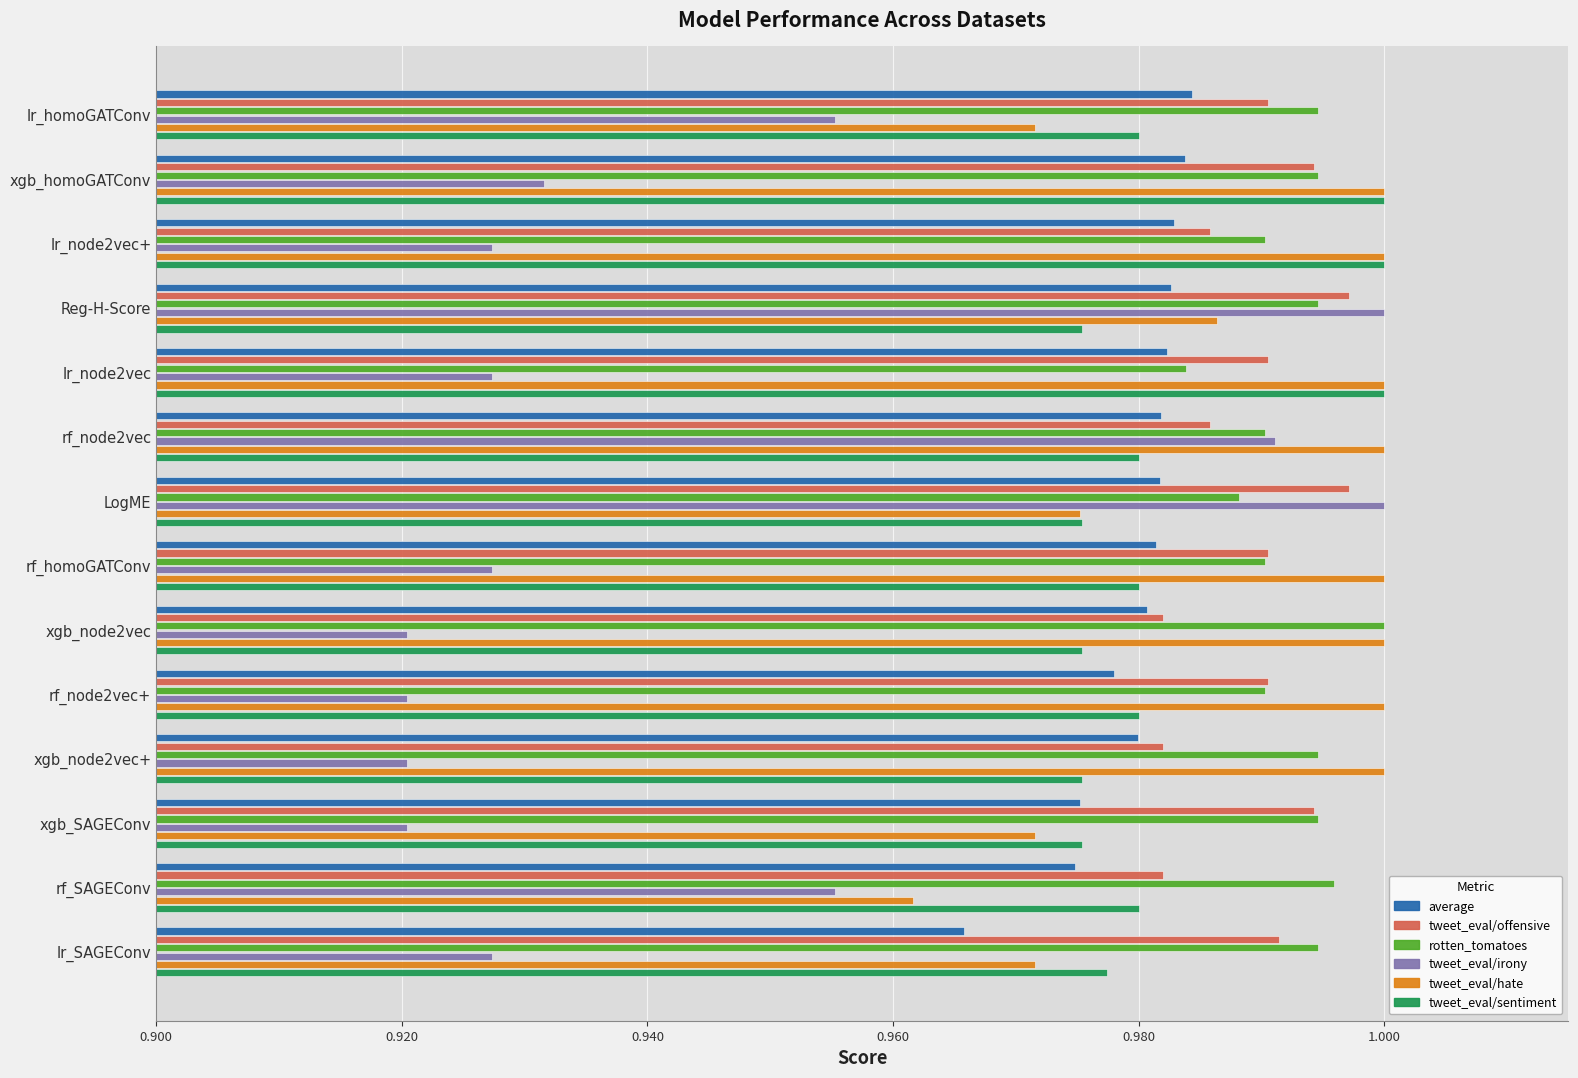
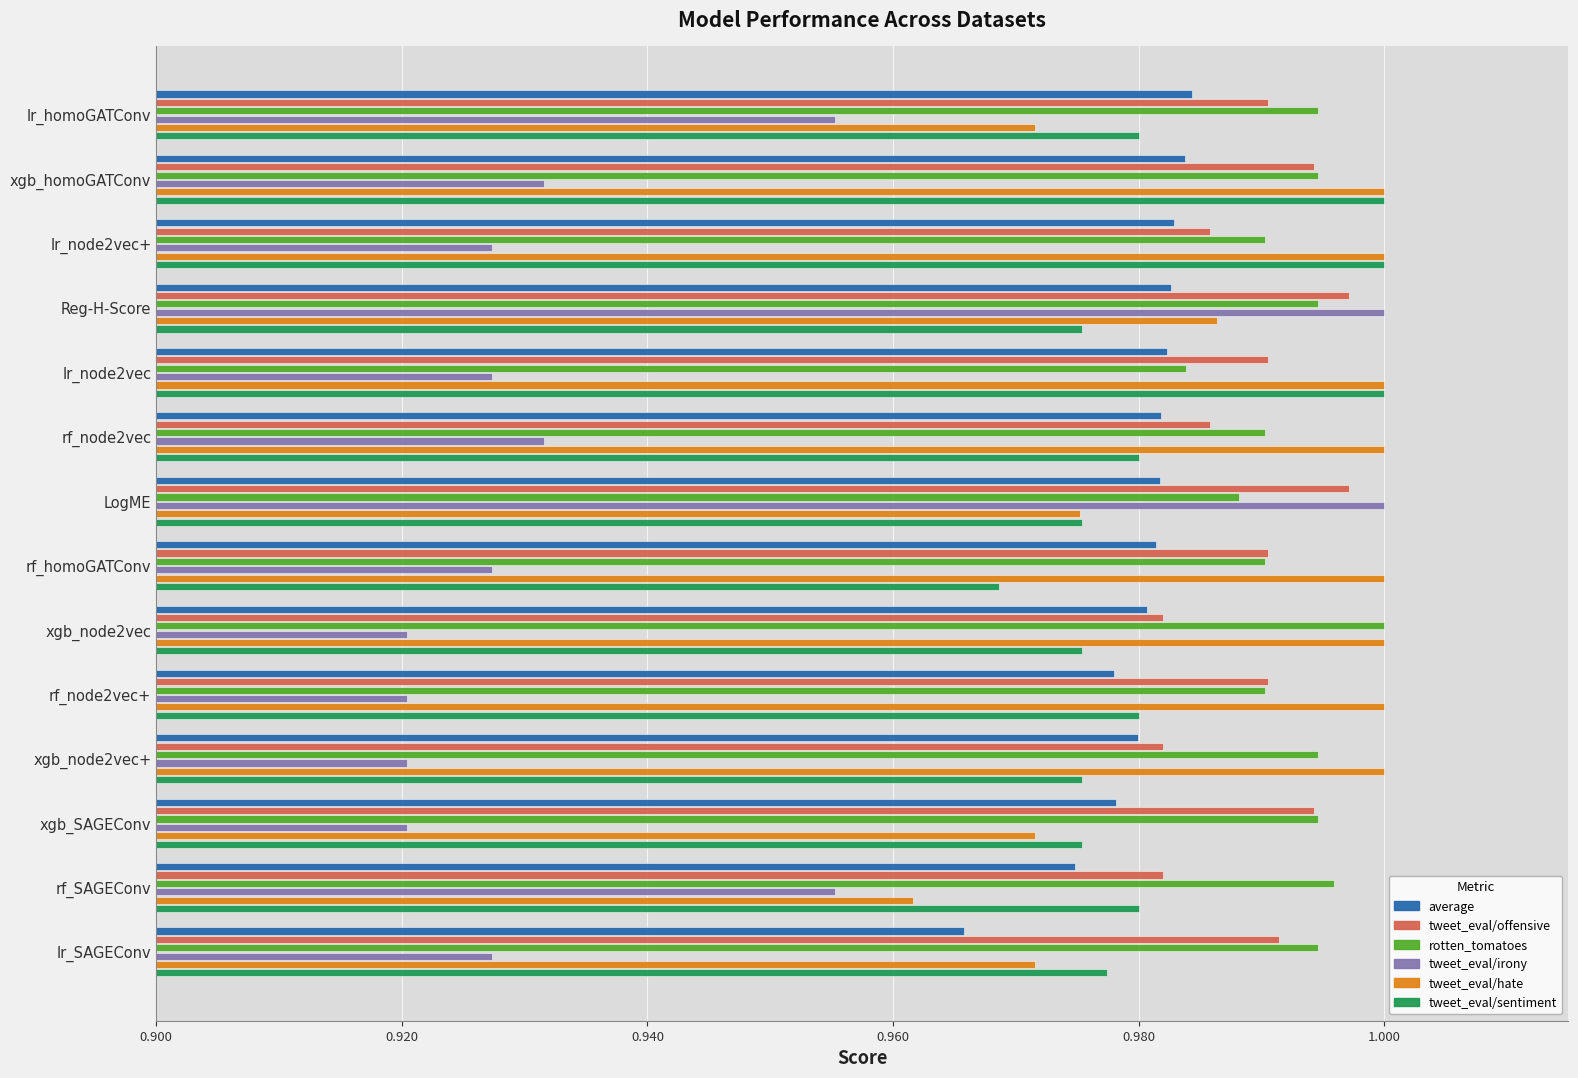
  {
    "average": {
      "lr_homoGATConv": 0.9843,
      "xgb_homoGATConv": 0.9838,
      "lr_node2vec+": 0.9829,
      "Reg-H-Score": 0.9827,
      "lr_node2vec": 0.9823,
      "rf_node2vec": 0.9819,
      "LogME": 0.9817,
      "rf_homoGATConv": 0.9814,
      "xgb_node2vec": 0.9807,
      "rf_node2vec+": 0.9780,
      "xgb_node2vec+": 0.9799,
-     "xgb_SAGEConv": 0.9752,
+     "xgb_SAGEConv": 0.9782,
      "rf_SAGEConv": 0.9748,
      "lr_SAGEConv": 0.9658
    },
    "tweet_eval/offensive": {
      "lr_homoGATConv": 0.9905,
      "xgb_homoGATConv": 0.9943,
      "lr_node2vec+": 0.9858,
      "Reg-H-Score": 0.9972,
      "lr_node2vec": 0.9905,
      "rf_node2vec": 0.9858,
      "LogME": 0.9972,
      "rf_homoGATConv": 0.9905,
      "xgb_node2vec": 0.9820,
      "rf_node2vec+": 0.9905,
      "xgb_node2vec+": 0.9820,
      "xgb_SAGEConv": 0.9943,
      "rf_SAGEConv": 0.9820,
      "lr_SAGEConv": 0.9915
    },
    "rotten_tomatoes": {
      "lr_homoGATConv": 0.9946,
      "xgb_homoGATConv": 0.9946,
      "lr_node2vec+": 0.9903,
      "Reg-H-Score": 0.9946,
      "lr_node2vec": 0.9839,
      "rf_node2vec": 0.9903,
      "LogME": 0.9882,
      "rf_homoGATConv": 0.9903,
      "xgb_node2vec": 1.0000,
      "rf_node2vec+": 0.9903,
      "xgb_node2vec+": 0.9946,
      "xgb_SAGEConv": 0.9946,
      "rf_SAGEConv": 0.9959,
      "lr_SAGEConv": 0.9946
    },
    "tweet_eval/irony": {
      "lr_homoGATConv": 0.9553,
      "xgb_homoGATConv": 0.9316,
      "lr_node2vec+": 0.9274,
      "Reg-H-Score": 1.0000,
      "lr_node2vec": 0.9274,
-     "rf_node2vec": 0.9911,
+     "rf_node2vec": 0.9316,
      "LogME": 1.0000,
      "rf_homoGATConv": 0.9274,
      "xgb_node2vec": 0.9204,
      "rf_node2vec+": 0.9204,
      "xgb_node2vec+": 0.9204,
      "xgb_SAGEConv": 0.9204,
      "rf_SAGEConv": 0.9553,
      "lr_SAGEConv": 0.9274
    },
    "tweet_eval/hate": {
      "lr_homoGATConv": 0.9715,
      "xgb_homoGATConv": 1.0000,
      "lr_node2vec+": 1.0000,
      "Reg-H-Score": 0.9864,
      "lr_node2vec": 1.0000,
      "rf_node2vec": 1.0000,
      "LogME": 0.9752,
      "rf_homoGATConv": 1.0000,
      "xgb_node2vec": 1.0000,
      "rf_node2vec+": 1.0000,
      "xgb_node2vec+": 1.0000,
      "xgb_SAGEConv": 0.9715,
      "rf_SAGEConv": 0.9616,
      "lr_SAGEConv": 0.9715
    },
    "tweet_eval/sentiment": {
      "lr_homoGATConv": 0.9801,
      "xgb_homoGATConv": 1.0000,
      "lr_node2vec+": 1.0000,
      "Reg-H-Score": 0.9754,
      "lr_node2vec": 1.0000,
      "rf_node2vec": 0.9801,
      "LogME": 0.9754,
-     "rf_homoGATConv": 0.9801,
+     "rf_homoGATConv": 0.9687,
      "xgb_node2vec": 0.9754,
      "rf_node2vec+": 0.9801,
      "xgb_node2vec+": 0.9754,
      "xgb_SAGEConv": 0.9754,
      "rf_SAGEConv": 0.9801,
      "lr_SAGEConv": 0.9774
    }
  }
